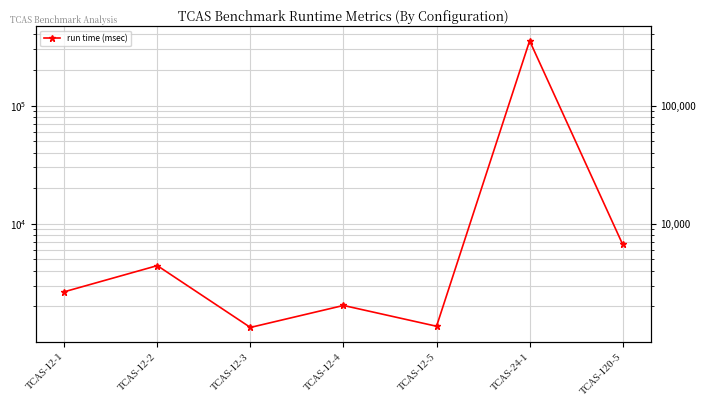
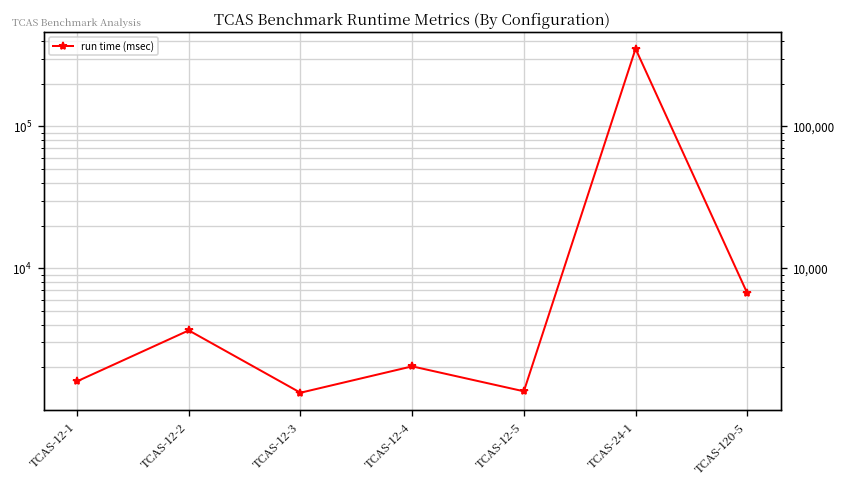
  {
-   "TCAS-12-1": 2700,
-   "TCAS-12-2": 4400,
+   "TCAS-12-1": 1600,
+   "TCAS-12-2": 3600,
    "TCAS-12-3": 1300,
    "TCAS-12-4": 2000,
    "TCAS-12-5": 1400,
    "TCAS-24-1": 350000,
    "TCAS-120-5": 7000
  }
